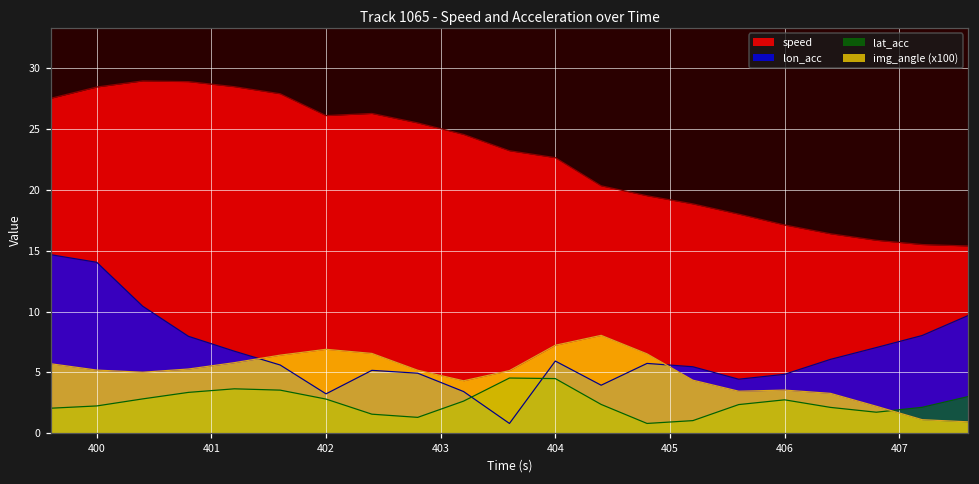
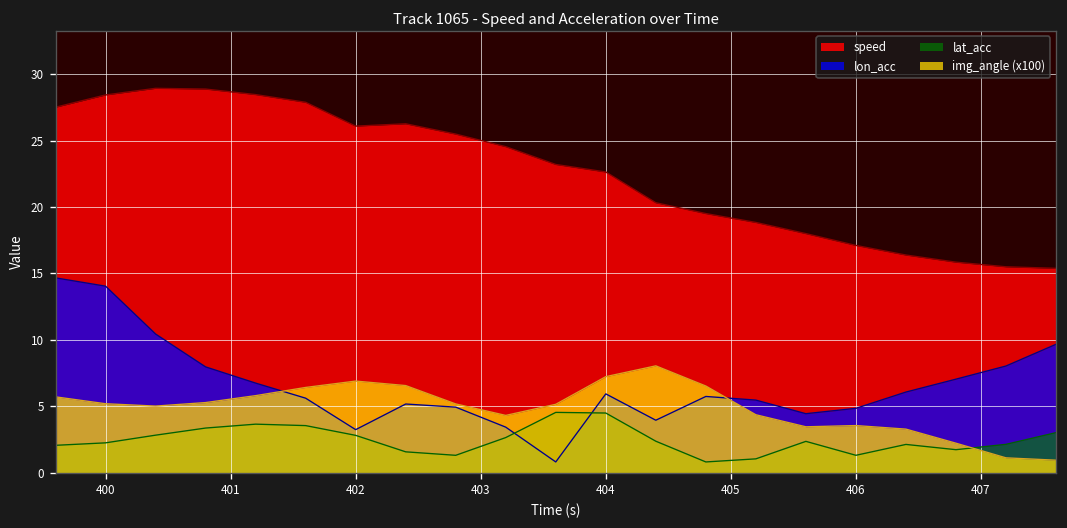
  {
    "speed": {
      "400": 28.5,
      "402": 26.1,
      "404": 22.6,
      "406": 17.1
    },
    "lon_acc": {
      "400": 14.0,
      "402": 3.2,
      "404": 5.9,
      "406": 4.8
    },
    "lat_acc": {
      "400": 2.2,
      "402": 2.8,
      "404": 4.5,
-     "406": 2.7
+     "406": 1.3
    },
    "img_angle (x100)": {
      "400": 5.2,
      "402": 6.9,
      "404": 7.2,
      "406": 3.5
    }
  }
